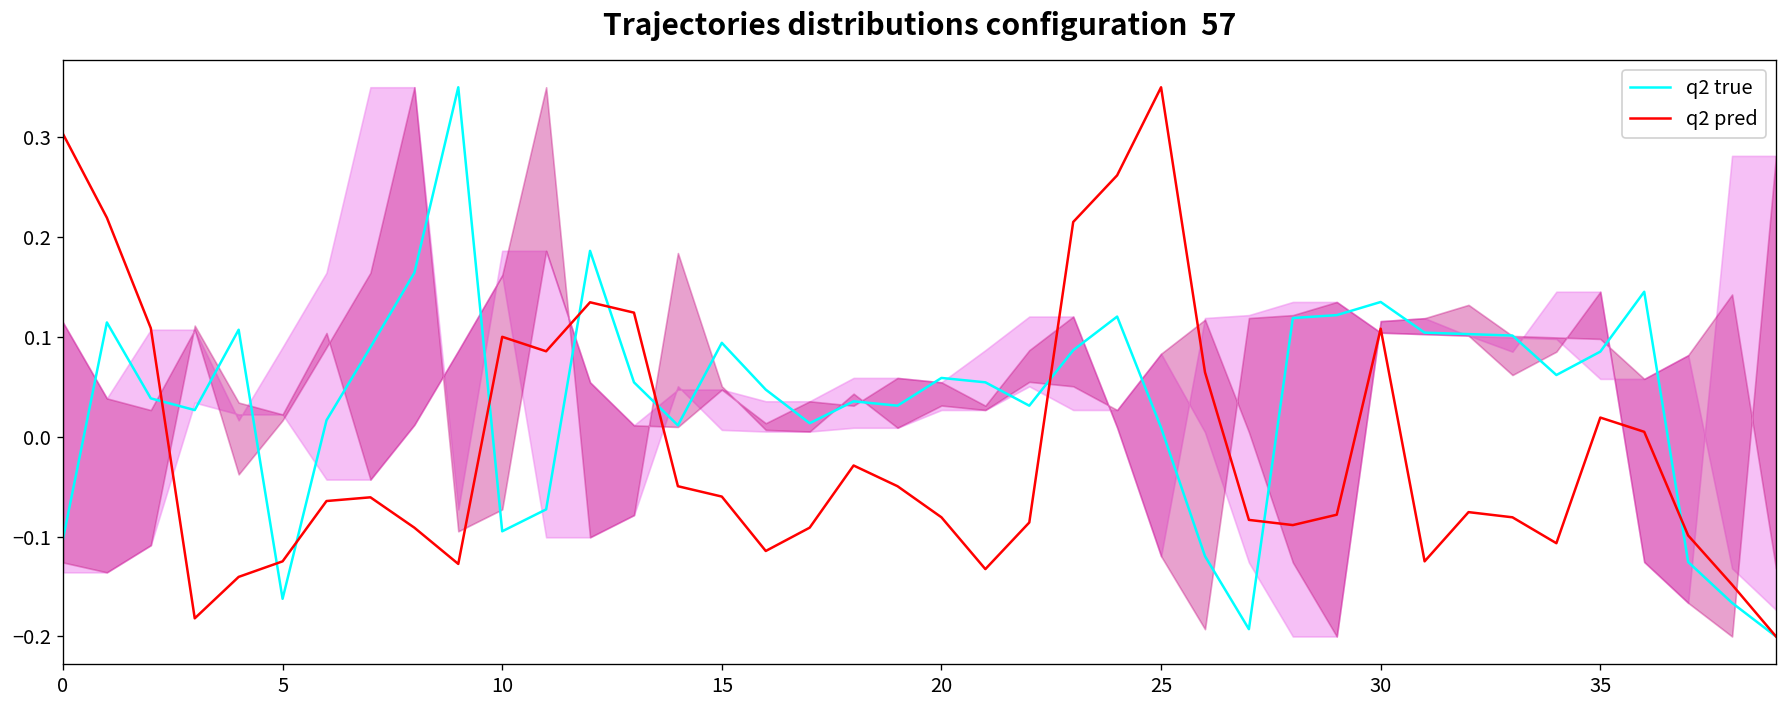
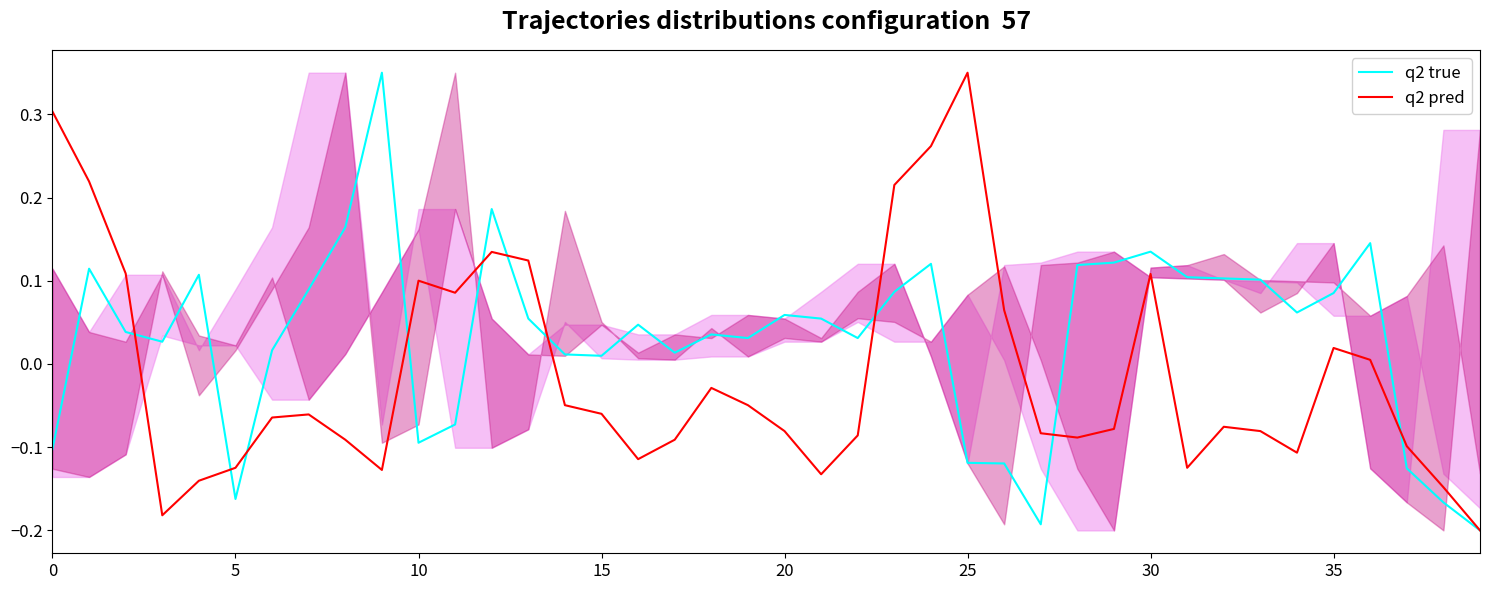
  {
    "q2 true": {
      "0": -0.10,
      "5": -0.16,
      "10": -0.09,
-     "15": 0.09,
+     "15": 0.01,
      "20": 0.06,
-     "25": 0.01,
+     "25": -0.12,
      "30": 0.13,
      "35": 0.09
    },
    "q2 pred": {
      "0": 0.30,
      "5": -0.12,
      "10": 0.10,
      "15": -0.06,
      "20": -0.08,
      "25": 0.35,
      "30": 0.11,
      "35": 0.02
    }
  }
